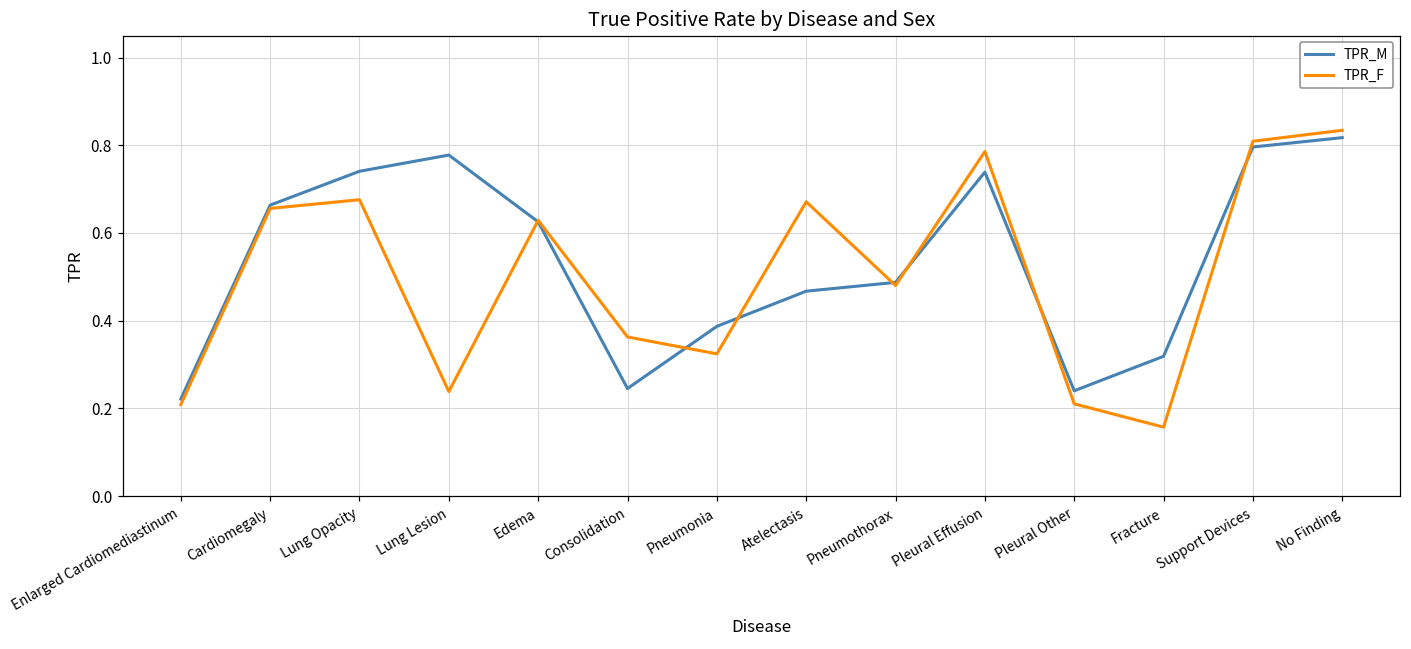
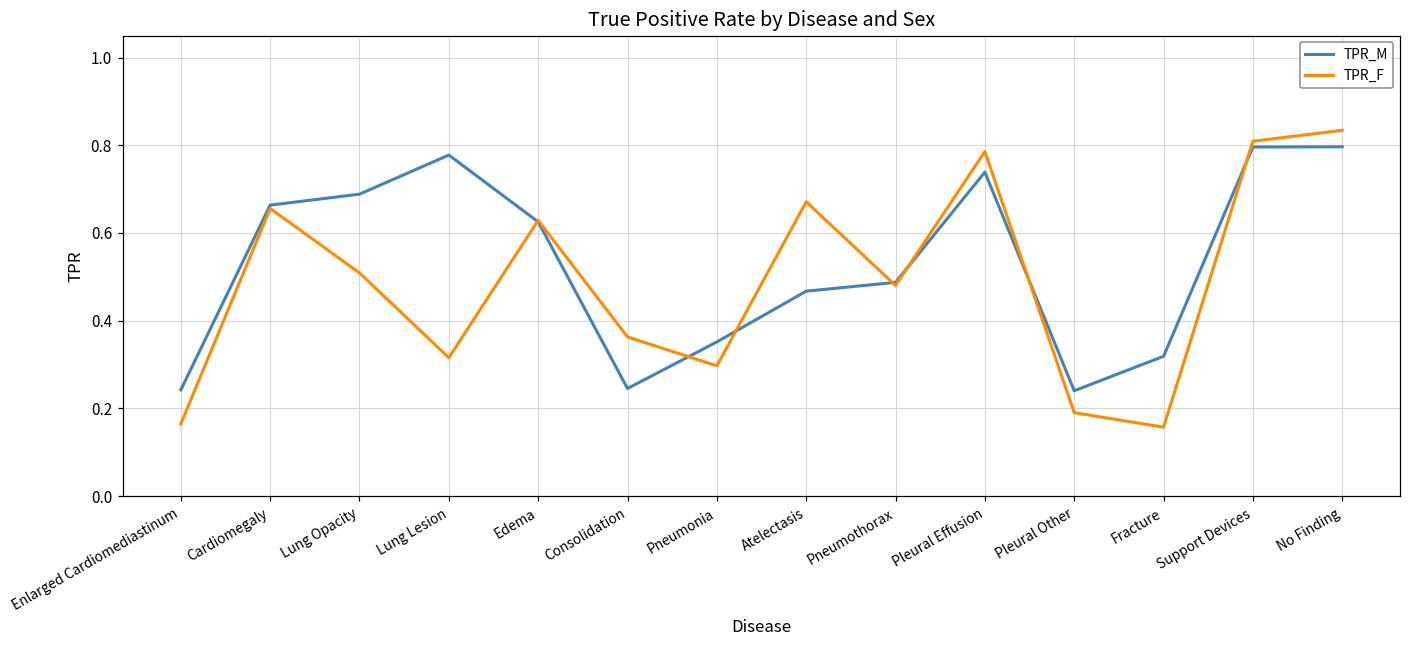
  {
    "TPR_M": {
-     "Enlarged Cardiomediastinum": 0.22,
+     "Enlarged Cardiomediastinum": 0.24,
      "Cardiomegaly": 0.66,
-     "Lung Opacity": 0.74,
+     "Lung Opacity": 0.69,
      "Lung Lesion": 0.78,
      "Consolidation": 0.25,
-     "Pneumonia": 0.39,
+     "Pneumonia": 0.35,
      "Atelectasis": 0.47,
      "Pneumothorax": 0.49,
      "Pleural Effusion": 0.74,
      "Pleural Other": 0.24,
      "Fracture": 0.32,
      "Support Devices": 0.80,
-     "No Finding": 0.82
+     "No Finding": 0.80
    },
    "TPR_F": {
-     "Enlarged Cardiomediastinum": 0.21,
+     "Enlarged Cardiomediastinum": 0.16,
      "Cardiomegaly": 0.66,
-     "Lung Opacity": 0.68,
-     "Lung Lesion": 0.24,
+     "Lung Opacity": 0.51,
+     "Lung Lesion": 0.32,
      "Consolidation": 0.36,
-     "Pneumonia": 0.32,
+     "Pneumonia": 0.30,
      "Atelectasis": 0.67,
      "Pneumothorax": 0.48,
      "Pleural Effusion": 0.79,
-     "Pleural Other": 0.21,
+     "Pleural Other": 0.19,
      "Fracture": 0.16,
      "Support Devices": 0.81,
      "No Finding": 0.83
    }
  }
